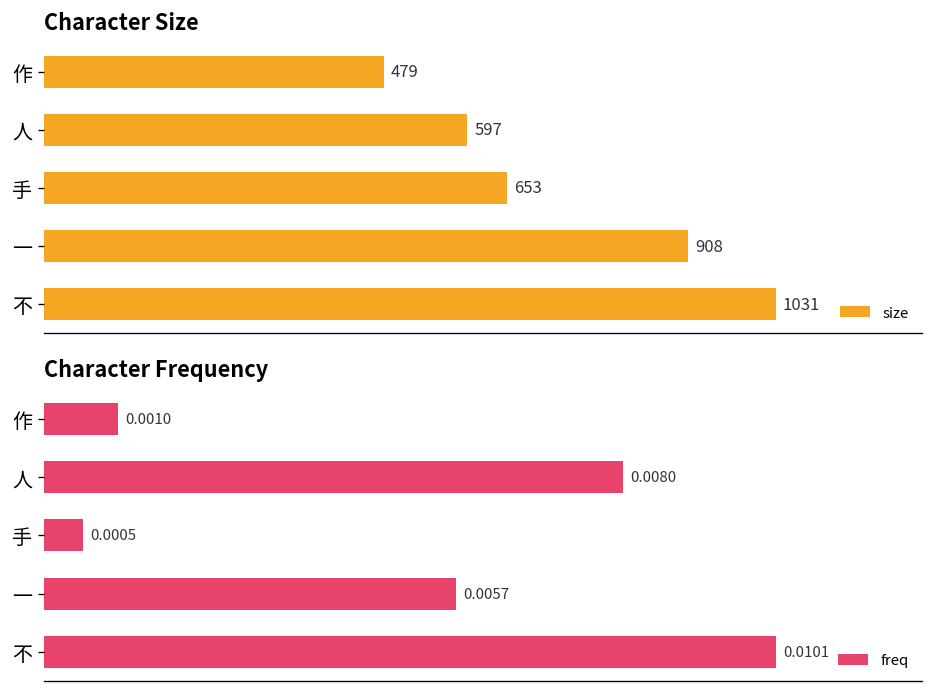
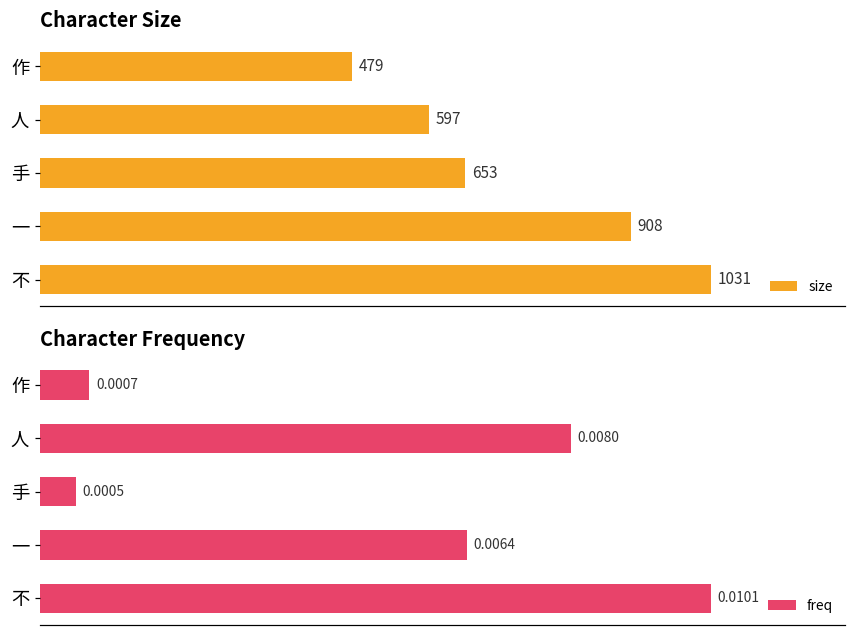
  {
    "Character Frequency": {
-     "作": 0.0010,
-     "一": 0.0057
+     "作": 0.0007,
+     "一": 0.0064
    }
  }
